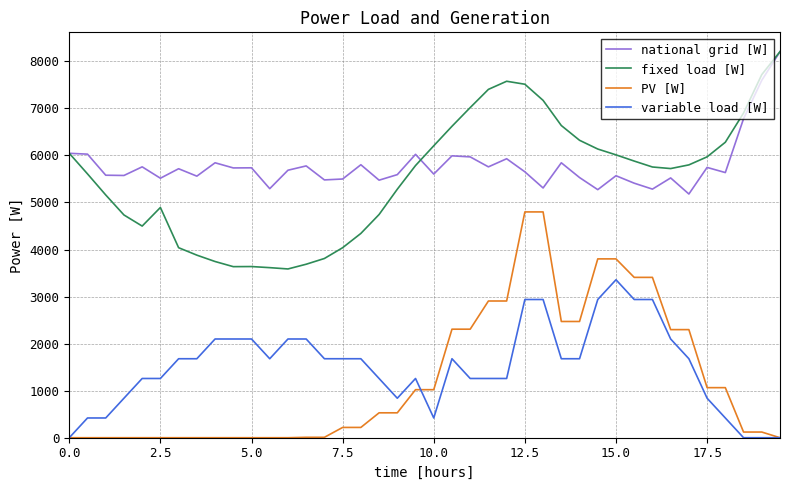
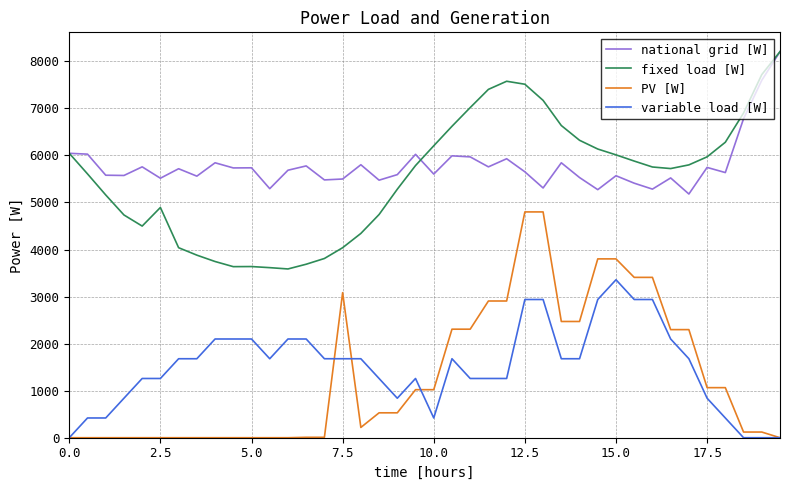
  {
    "national grid [W]": {
      "2.5": 5500,
      "5.0": 5700,
      "7.5": 5500,
      "10.0": 5600,
      "12.5": 5700,
      "15.0": 5600,
      "17.5": 5700
    },
    "fixed load [W]": {
      "2.5": 4900,
      "5.0": 3600,
      "7.5": 4000,
      "10.0": 6200,
      "12.5": 7500,
      "15.0": 6000,
      "17.5": 6000
    },
    "PV [W]": {
      "2.5": 0,
      "5.0": 0,
-     "7.5": 200,
+     "7.5": 3100,
      "10.0": 1000,
      "12.5": 4800,
      "15.0": 3800,
      "17.5": 1100
    },
    "variable load [W]": {
      "2.5": 1300,
      "5.0": 2100,
      "7.5": 1700,
      "10.0": 400,
      "12.5": 2900,
      "15.0": 3400,
      "17.5": 800
    }
  }
